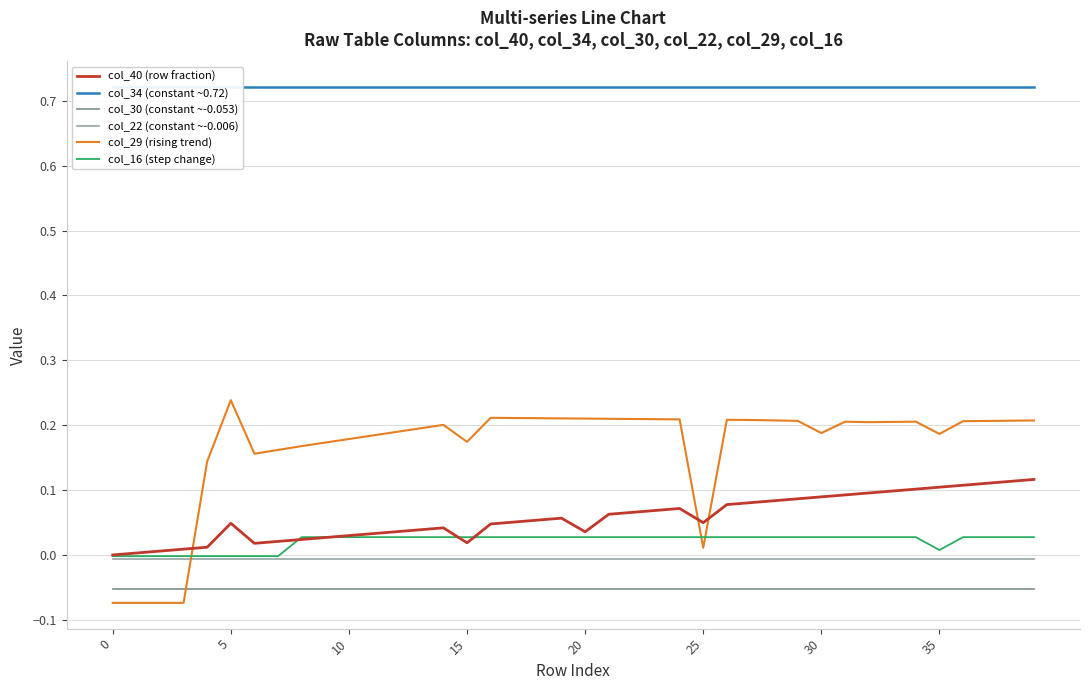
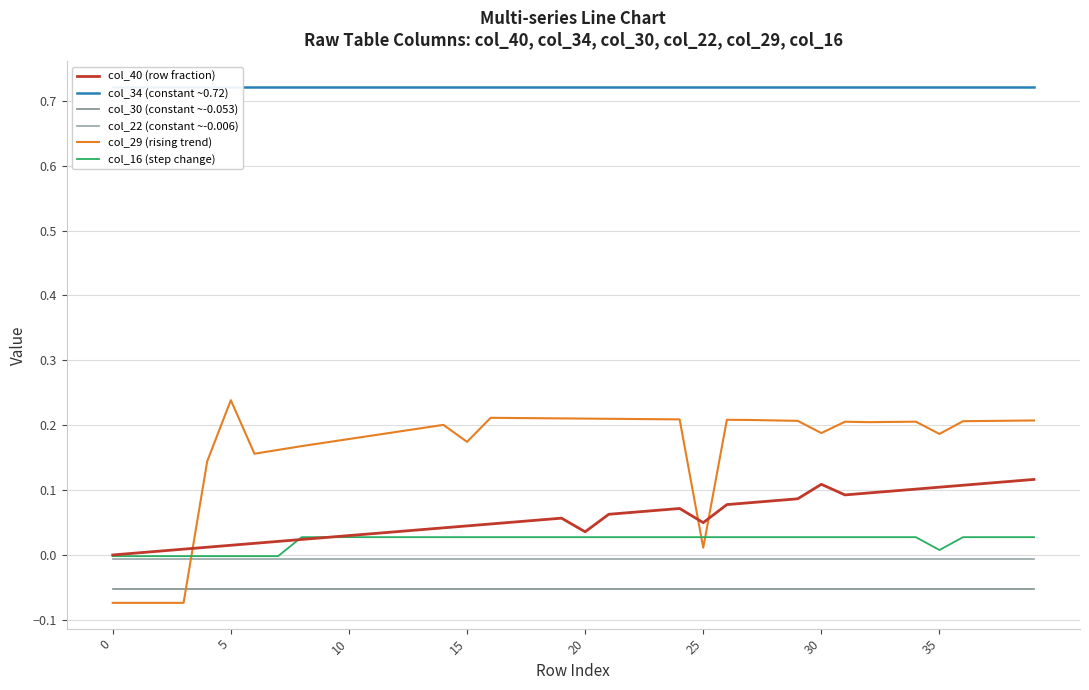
  {
    "col_40 (row fraction)": {
-     "5": 0.05,
-     "15": 0.02,
+     "5": 0.01,
+     "15": 0.04,
      "20": 0.04,
      "25": 0.05,
-     "30": 0.09,
+     "30": 0.11,
      "35": 0.10
    },
    "col_34 (constant ~0.72)": {
      "10": 0.72,
      "15": 0.72,
      "20": 0.72,
      "25": 0.72,
      "30": 0.72,
      "35": 0.72
    },
    "col_29 (rising trend)": {
      "0": -0.07,
      "5": 0.24,
      "10": 0.18,
      "15": 0.17,
      "20": 0.21,
      "25": 0.01,
      "30": 0.19,
      "35": 0.19
    },
    "col_16 (step change)": {
      "5": 0.00,
      "15": 0.03,
      "20": 0.03,
      "25": 0.03,
      "30": 0.03,
      "35": 0.01
    }
  }
